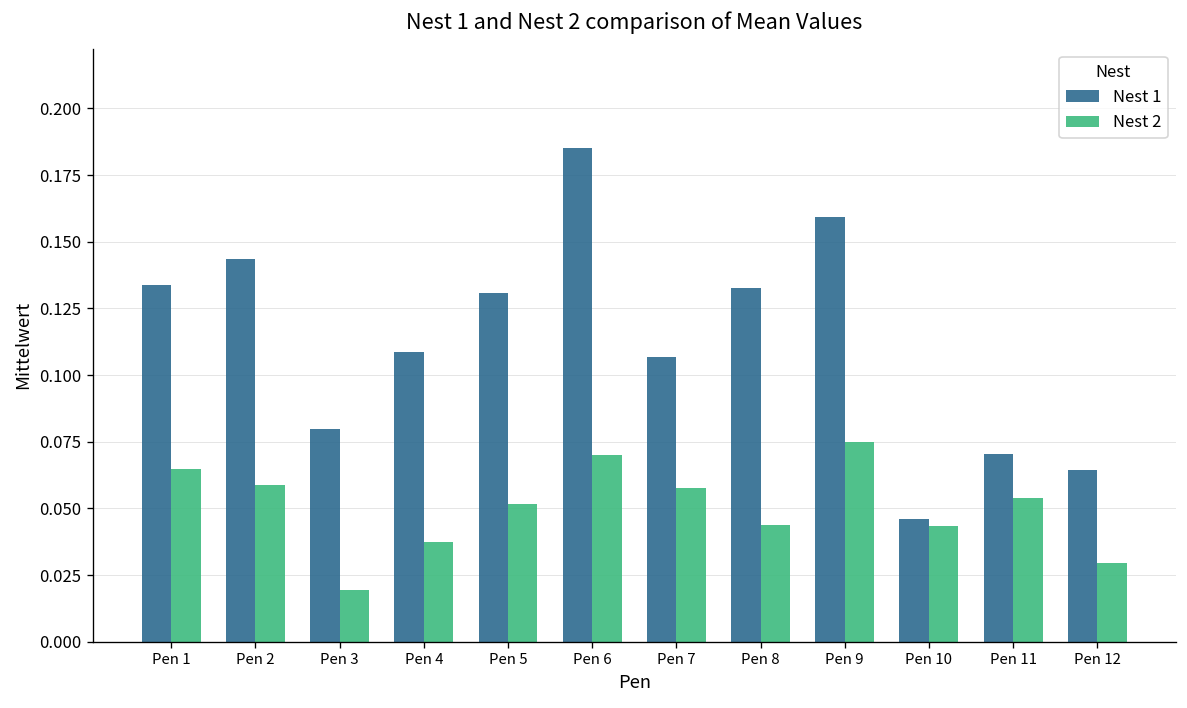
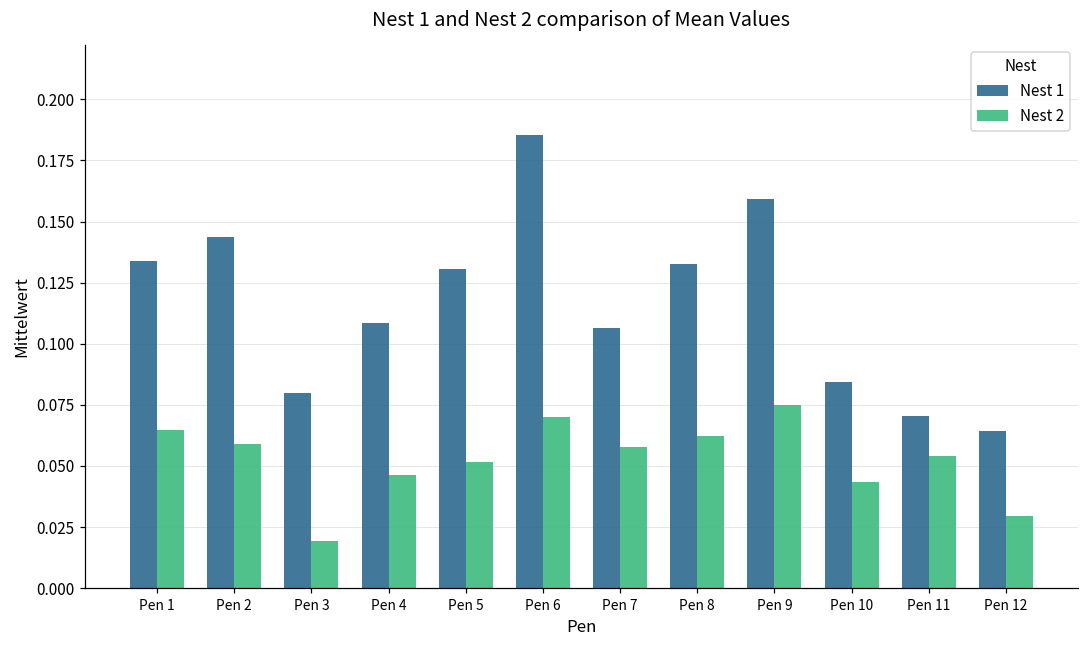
  {
    "Nest 1": {
      "Pen 1": 0.134,
      "Pen 2": 0.144,
      "Pen 3": 0.080,
      "Pen 4": 0.109,
      "Pen 5": 0.131,
      "Pen 6": 0.185,
      "Pen 7": 0.107,
      "Pen 8": 0.133,
      "Pen 9": 0.159,
-     "Pen 10": 0.046,
+     "Pen 10": 0.084,
      "Pen 11": 0.071,
      "Pen 12": 0.064
    },
    "Nest 2": {
      "Pen 1": 0.065,
      "Pen 2": 0.059,
      "Pen 3": 0.019,
-     "Pen 4": 0.037,
+     "Pen 4": 0.047,
      "Pen 5": 0.052,
      "Pen 6": 0.070,
      "Pen 7": 0.058,
-     "Pen 8": 0.044,
+     "Pen 8": 0.062,
      "Pen 9": 0.075,
      "Pen 10": 0.043,
      "Pen 11": 0.054,
      "Pen 12": 0.030
    }
  }
